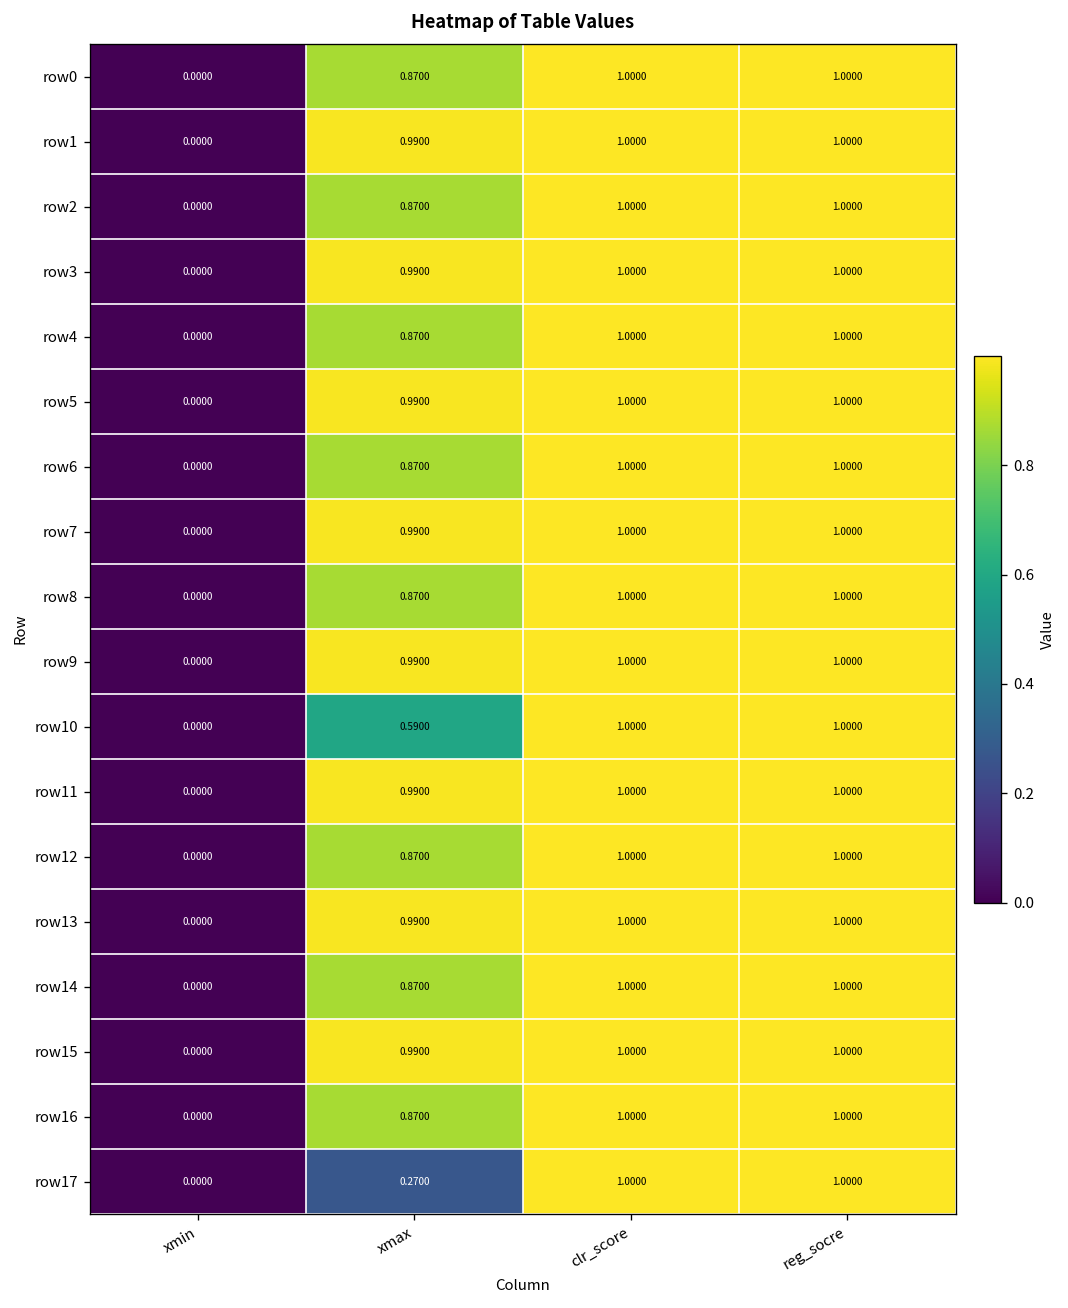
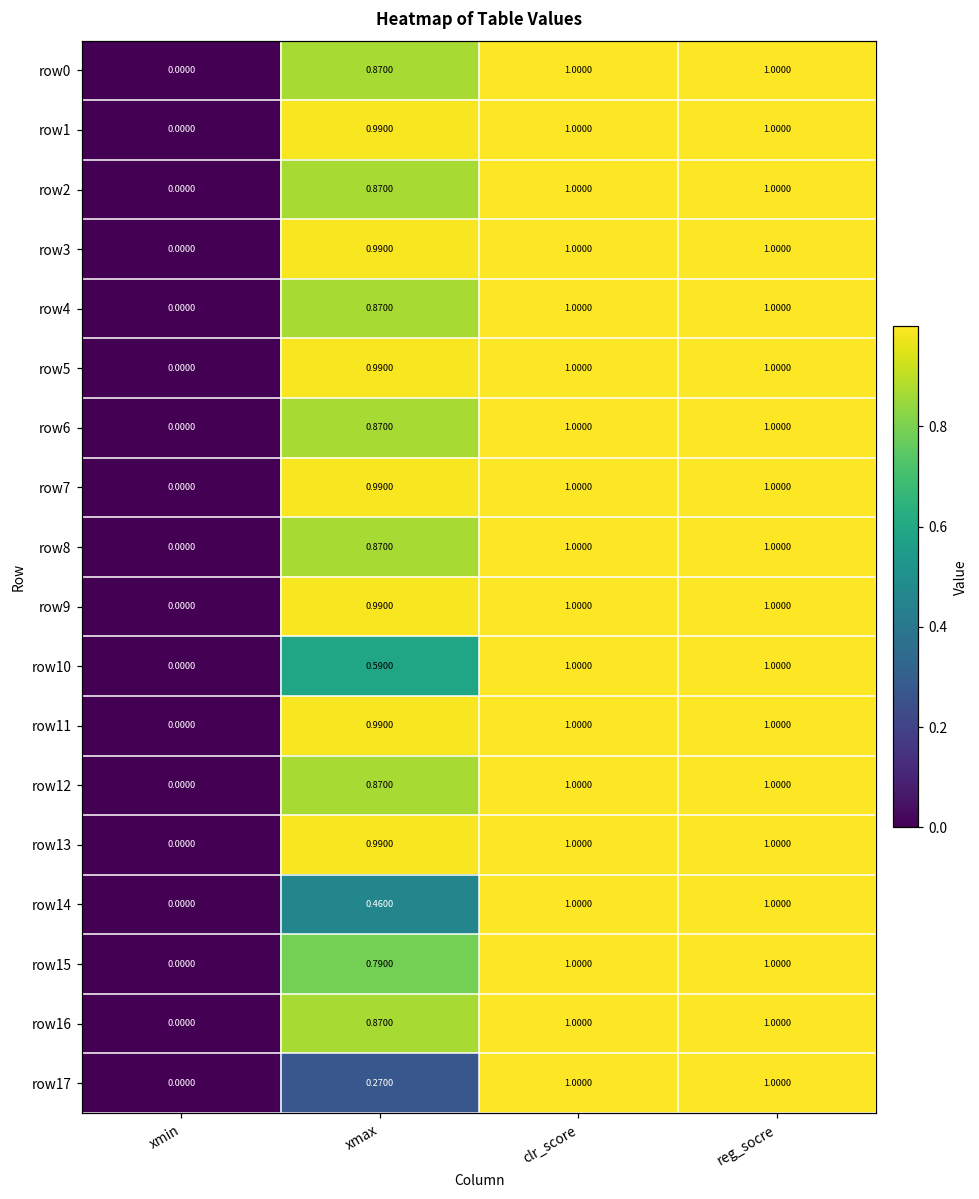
  {
    "row0": {
      "xmin": 0.0000,
      "xmax": 0.8700,
      "clr_score": 1.0000,
      "reg_socre": 1.0000
    },
    "row1": {
      "xmin": 0.0000,
      "xmax": 0.9900,
      "clr_score": 1.0000,
      "reg_socre": 1.0000
    },
    "row2": {
      "xmin": 0.0000,
      "xmax": 0.8700,
      "clr_score": 1.0000,
      "reg_socre": 1.0000
    },
    "row3": {
      "xmin": 0.0000,
      "xmax": 0.9900,
      "clr_score": 1.0000,
      "reg_socre": 1.0000
    },
    "row4": {
      "xmin": 0.0000,
      "xmax": 0.8700,
      "clr_score": 1.0000,
      "reg_socre": 1.0000
    },
    "row5": {
      "xmin": 0.0000,
      "xmax": 0.9900,
      "clr_score": 1.0000,
      "reg_socre": 1.0000
    },
    "row6": {
      "xmin": 0.0000,
      "xmax": 0.8700,
      "clr_score": 1.0000,
      "reg_socre": 1.0000
    },
    "row7": {
      "xmin": 0.0000,
      "xmax": 0.9900,
      "clr_score": 1.0000,
      "reg_socre": 1.0000
    },
    "row8": {
      "xmin": 0.0000,
      "xmax": 0.8700,
      "clr_score": 1.0000,
      "reg_socre": 1.0000
    },
    "row9": {
      "xmin": 0.0000,
      "xmax": 0.9900,
      "clr_score": 1.0000,
      "reg_socre": 1.0000
    },
    "row10": {
      "xmin": 0.0000,
      "xmax": 0.5900,
      "clr_score": 1.0000,
      "reg_socre": 1.0000
    },
    "row11": {
      "xmin": 0.0000,
      "xmax": 0.9900,
      "clr_score": 1.0000,
      "reg_socre": 1.0000
    },
    "row12": {
      "xmin": 0.0000,
      "xmax": 0.8700,
      "clr_score": 1.0000,
      "reg_socre": 1.0000
    },
    "row13": {
      "xmin": 0.0000,
      "xmax": 0.9900,
      "clr_score": 1.0000,
      "reg_socre": 1.0000
    },
    "row14": {
      "xmin": 0.0000,
-     "xmax": 0.8700,
+     "xmax": 0.4600,
      "clr_score": 1.0000,
      "reg_socre": 1.0000
    },
    "row15": {
      "xmin": 0.0000,
-     "xmax": 0.9900,
+     "xmax": 0.7900,
      "clr_score": 1.0000,
      "reg_socre": 1.0000
    },
    "row16": {
      "xmin": 0.0000,
      "xmax": 0.8700,
      "clr_score": 1.0000,
      "reg_socre": 1.0000
    },
    "row17": {
      "xmin": 0.0000,
      "xmax": 0.2700,
      "clr_score": 1.0000,
      "reg_socre": 1.0000
    }
  }
